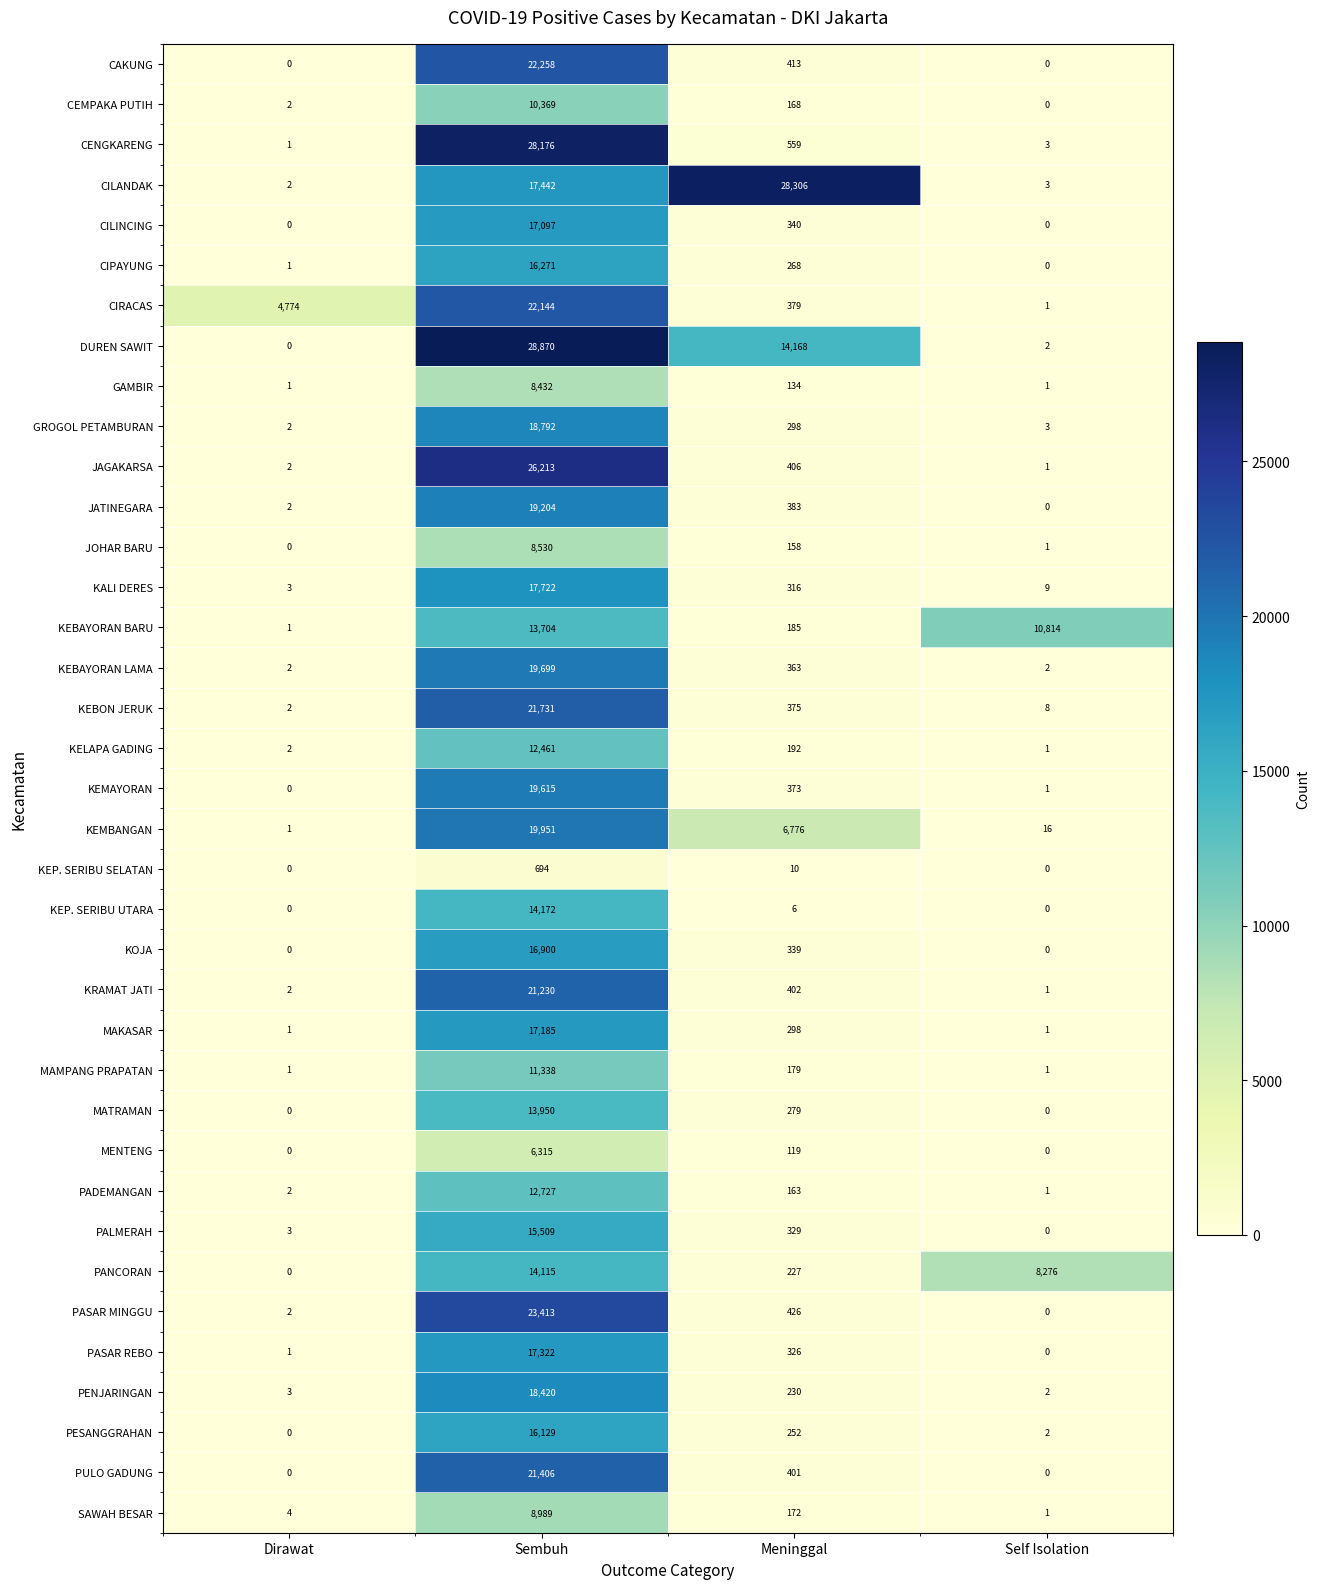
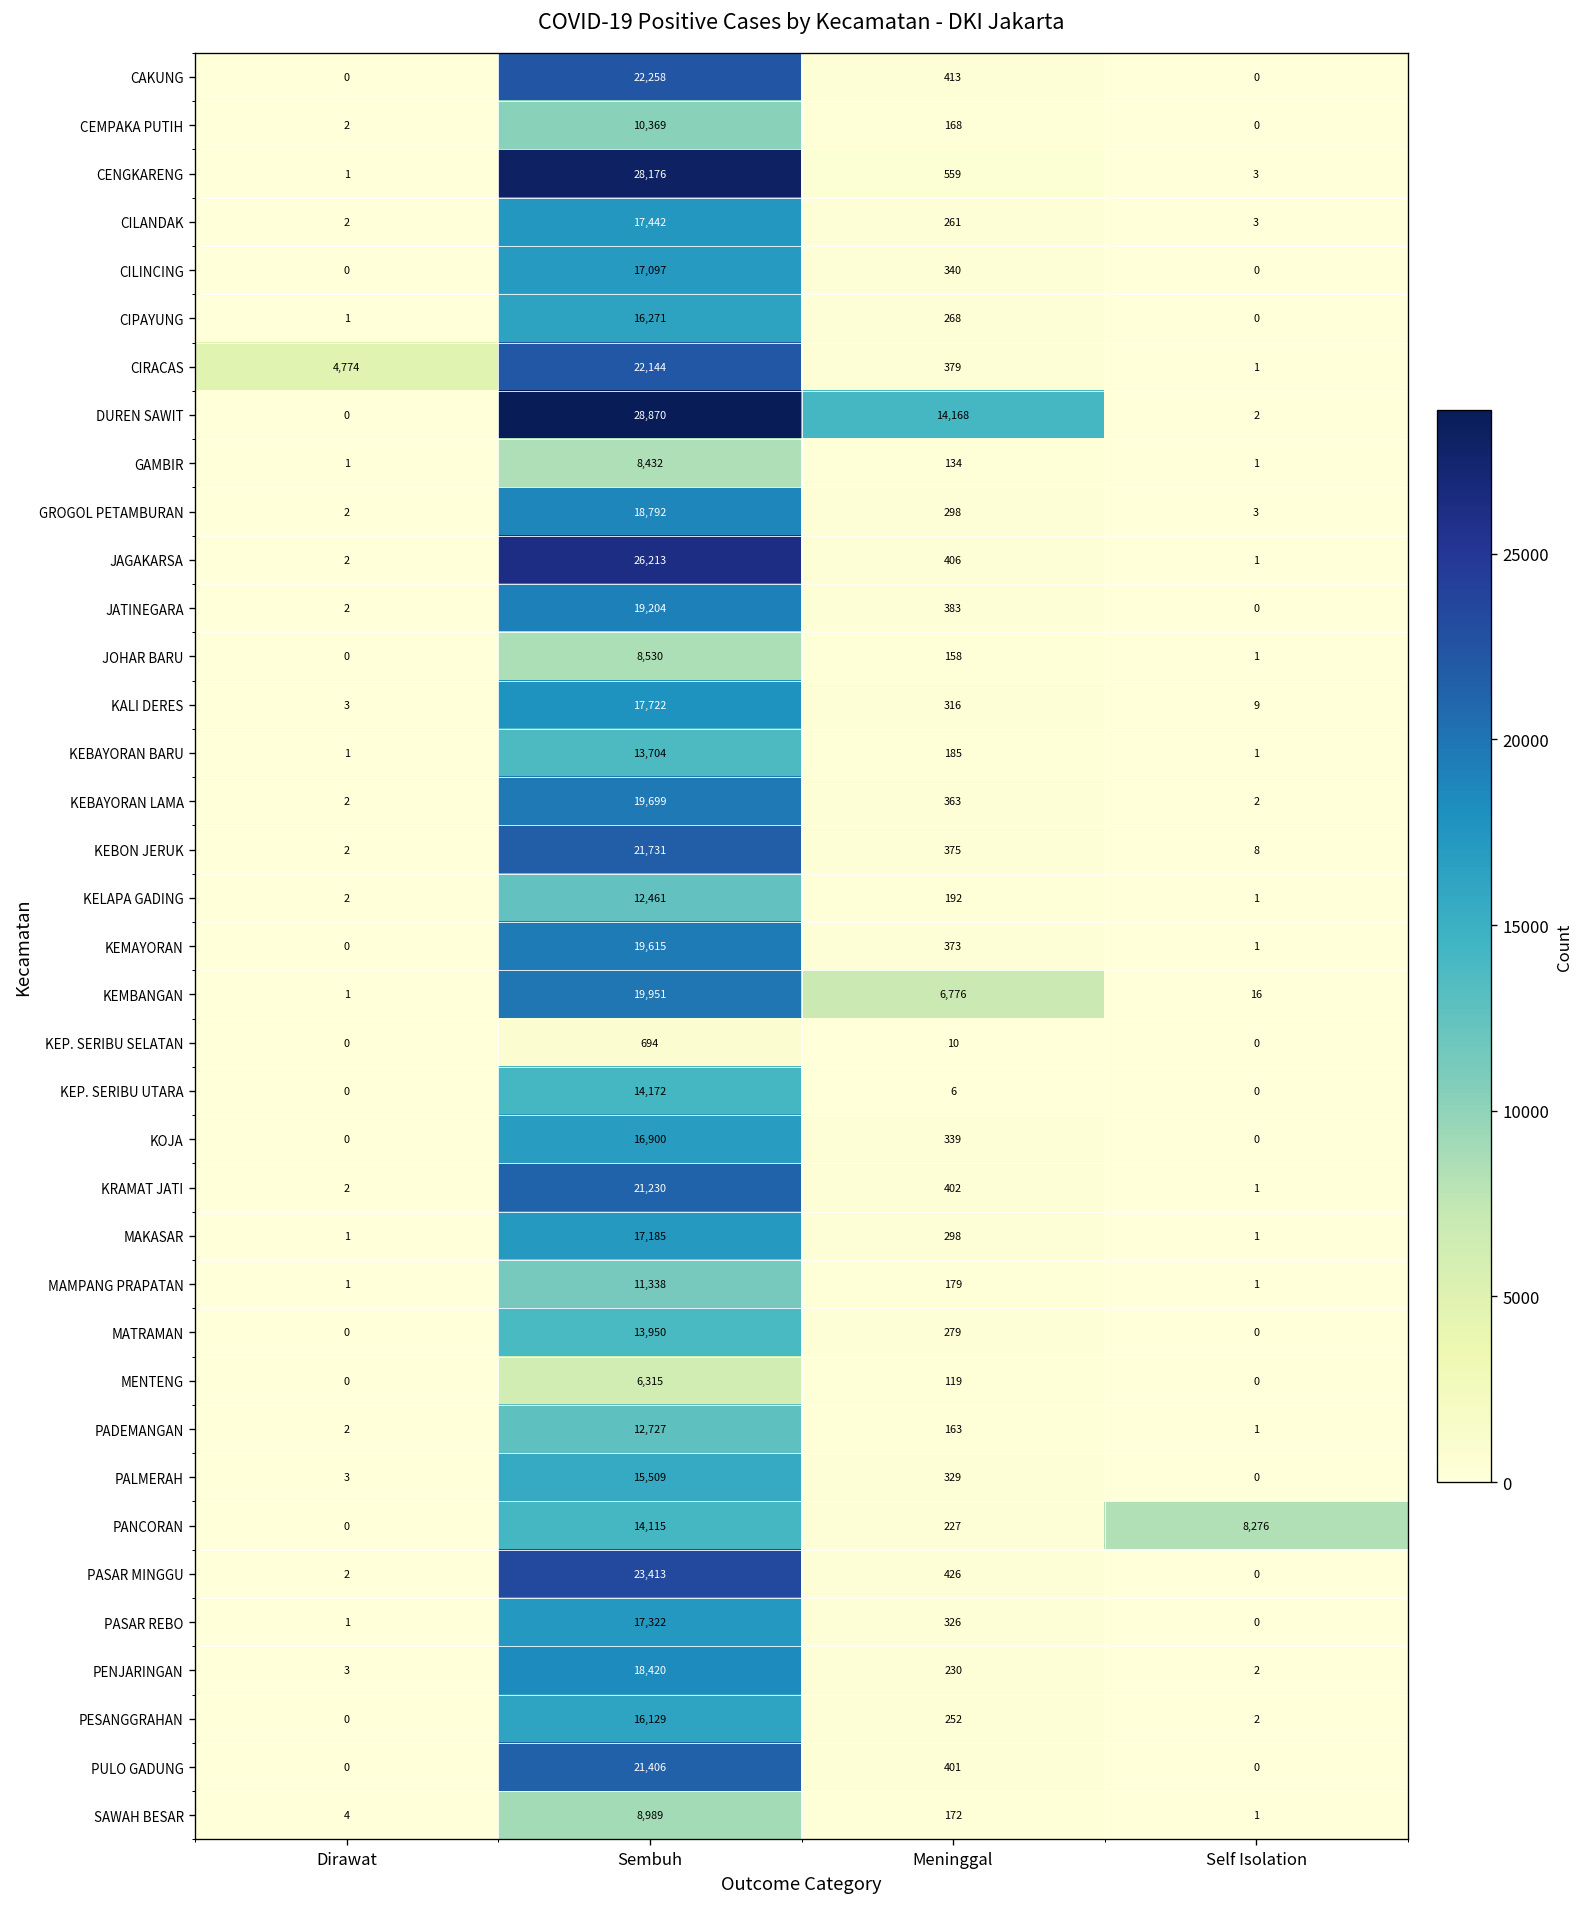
  {
    "CAKUNG": {
      "Dirawat": "0",
      "Sembuh": "22,258",
      "Meninggal": "413",
      "Self Isolation": "0"
    },
    "CEMPAKA PUTIH": {
      "Dirawat": "2",
      "Sembuh": "10,369",
      "Meninggal": "168",
      "Self Isolation": "0"
    },
    "CENGKARENG": {
      "Dirawat": "1",
      "Sembuh": "28,176",
      "Meninggal": "559",
      "Self Isolation": "3"
    },
    "CILANDAK": {
      "Dirawat": "2",
      "Sembuh": "17,442",
-     "Meninggal": "28,306",
+     "Meninggal": "261",
      "Self Isolation": "3"
    },
    "CILINCING": {
      "Dirawat": "0",
      "Sembuh": "17,097",
      "Meninggal": "340",
      "Self Isolation": "0"
    },
    "CIPAYUNG": {
      "Dirawat": "1",
      "Sembuh": "16,271",
      "Meninggal": "268",
      "Self Isolation": "0"
    },
    "CIRACAS": {
      "Dirawat": "4,774",
      "Sembuh": "22,144",
      "Meninggal": "379",
      "Self Isolation": "1"
    },
    "DUREN SAWIT": {
      "Dirawat": "0",
      "Sembuh": "28,870",
      "Meninggal": "14,168",
      "Self Isolation": "2"
    },
    "GAMBIR": {
      "Dirawat": "1",
      "Sembuh": "8,432",
      "Meninggal": "134",
      "Self Isolation": "1"
    },
    "GROGOL PETAMBURAN": {
      "Dirawat": "2",
      "Sembuh": "18,792",
      "Meninggal": "298",
      "Self Isolation": "3"
    },
    "JAGAKARSA": {
      "Dirawat": "2",
      "Sembuh": "26,213",
      "Meninggal": "406",
      "Self Isolation": "1"
    },
    "JATINEGARA": {
      "Dirawat": "2",
      "Sembuh": "19,204",
      "Meninggal": "383",
      "Self Isolation": "0"
    },
    "JOHAR BARU": {
      "Dirawat": "0",
      "Sembuh": "8,530",
      "Meninggal": "158",
      "Self Isolation": "1"
    },
    "KALI DERES": {
      "Dirawat": "3",
      "Sembuh": "17,722",
      "Meninggal": "316",
      "Self Isolation": "9"
    },
    "KEBAYORAN BARU": {
      "Dirawat": "1",
      "Sembuh": "13,704",
      "Meninggal": "185",
-     "Self Isolation": "10,814"
+     "Self Isolation": "1"
    },
    "KEBAYORAN LAMA": {
      "Dirawat": "2",
      "Sembuh": "19,699",
      "Meninggal": "363",
      "Self Isolation": "2"
    },
    "KEBON JERUK": {
      "Dirawat": "2",
      "Sembuh": "21,731",
      "Meninggal": "375",
      "Self Isolation": "8"
    },
    "KELAPA GADING": {
      "Dirawat": "2",
      "Sembuh": "12,461",
      "Meninggal": "192",
      "Self Isolation": "1"
    },
    "KEMAYORAN": {
      "Dirawat": "0",
      "Sembuh": "19,615",
      "Meninggal": "373",
      "Self Isolation": "1"
    },
    "KEMBANGAN": {
      "Dirawat": "1",
      "Sembuh": "19,951",
      "Meninggal": "6,776",
      "Self Isolation": "16"
    },
    "KEP. SERIBU SELATAN": {
      "Dirawat": "0",
      "Sembuh": "694",
      "Meninggal": "10",
      "Self Isolation": "0"
    },
    "KEP. SERIBU UTARA": {
      "Dirawat": "0",
      "Sembuh": "14,172",
      "Meninggal": "6",
      "Self Isolation": "0"
    },
    "KOJA": {
      "Dirawat": "0",
      "Sembuh": "16,900",
      "Meninggal": "339",
      "Self Isolation": "0"
    },
    "KRAMAT JATI": {
      "Dirawat": "2",
      "Sembuh": "21,230",
      "Meninggal": "402",
      "Self Isolation": "1"
    },
    "MAKASAR": {
      "Dirawat": "1",
      "Sembuh": "17,185",
      "Meninggal": "298",
      "Self Isolation": "1"
    },
    "MAMPANG PRAPATAN": {
      "Dirawat": "1",
      "Sembuh": "11,338",
      "Meninggal": "179",
      "Self Isolation": "1"
    },
    "MATRAMAN": {
      "Dirawat": "0",
      "Sembuh": "13,950",
      "Meninggal": "279",
      "Self Isolation": "0"
    },
    "MENTENG": {
      "Dirawat": "0",
      "Sembuh": "6,315",
      "Meninggal": "119",
      "Self Isolation": "0"
    },
    "PADEMANGAN": {
      "Dirawat": "2",
      "Sembuh": "12,727",
      "Meninggal": "163",
      "Self Isolation": "1"
    },
    "PALMERAH": {
      "Dirawat": "3",
      "Sembuh": "15,509",
      "Meninggal": "329",
      "Self Isolation": "0"
    },
    "PANCORAN": {
      "Dirawat": "0",
      "Sembuh": "14,115",
      "Meninggal": "227",
      "Self Isolation": "8,276"
    },
    "PASAR MINGGU": {
      "Dirawat": "2",
      "Sembuh": "23,413",
      "Meninggal": "426",
      "Self Isolation": "0"
    },
    "PASAR REBO": {
      "Dirawat": "1",
      "Sembuh": "17,322",
      "Meninggal": "326",
      "Self Isolation": "0"
    },
    "PENJARINGAN": {
      "Dirawat": "3",
      "Sembuh": "18,420",
      "Meninggal": "230",
      "Self Isolation": "2"
    },
    "PESANGGRAHAN": {
      "Dirawat": "0",
      "Sembuh": "16,129",
      "Meninggal": "252",
      "Self Isolation": "2"
    },
    "PULO GADUNG": {
      "Dirawat": "0",
      "Sembuh": "21,406",
      "Meninggal": "401",
      "Self Isolation": "0"
    },
    "SAWAH BESAR": {
      "Dirawat": "4",
      "Sembuh": "8,989",
      "Meninggal": "172",
      "Self Isolation": "1"
    }
  }
